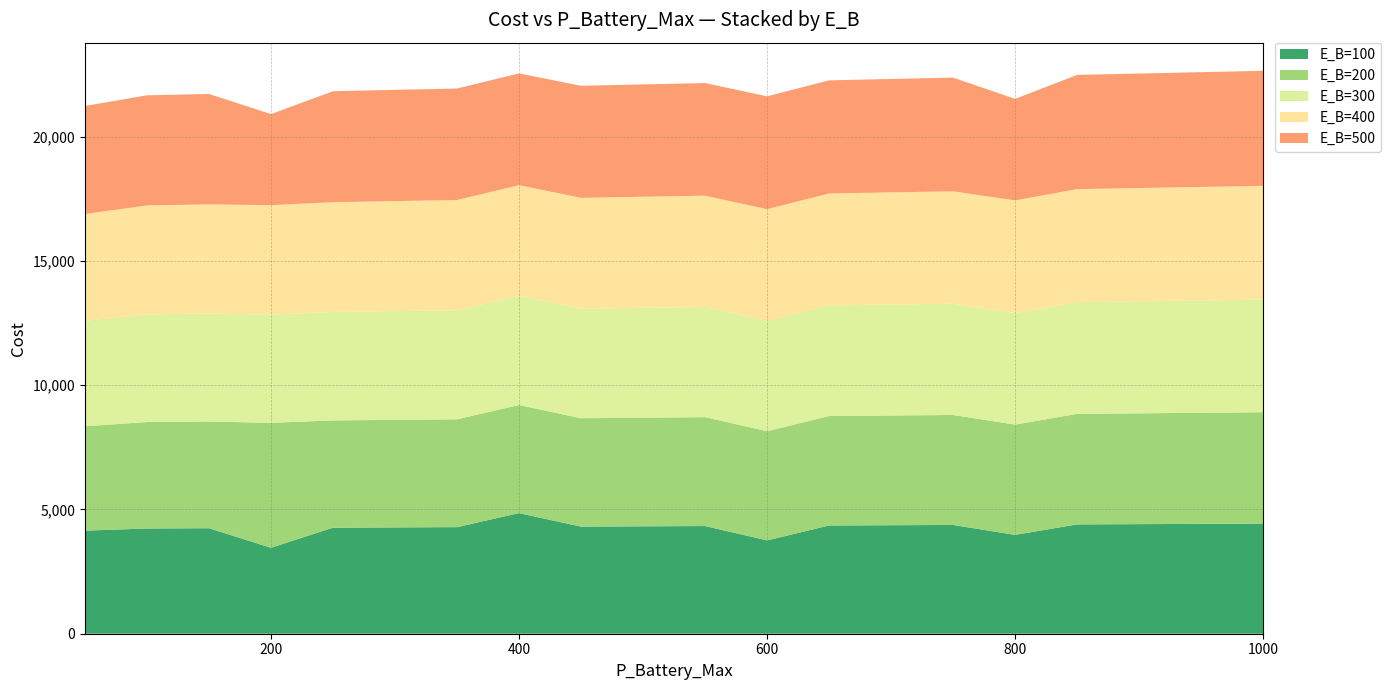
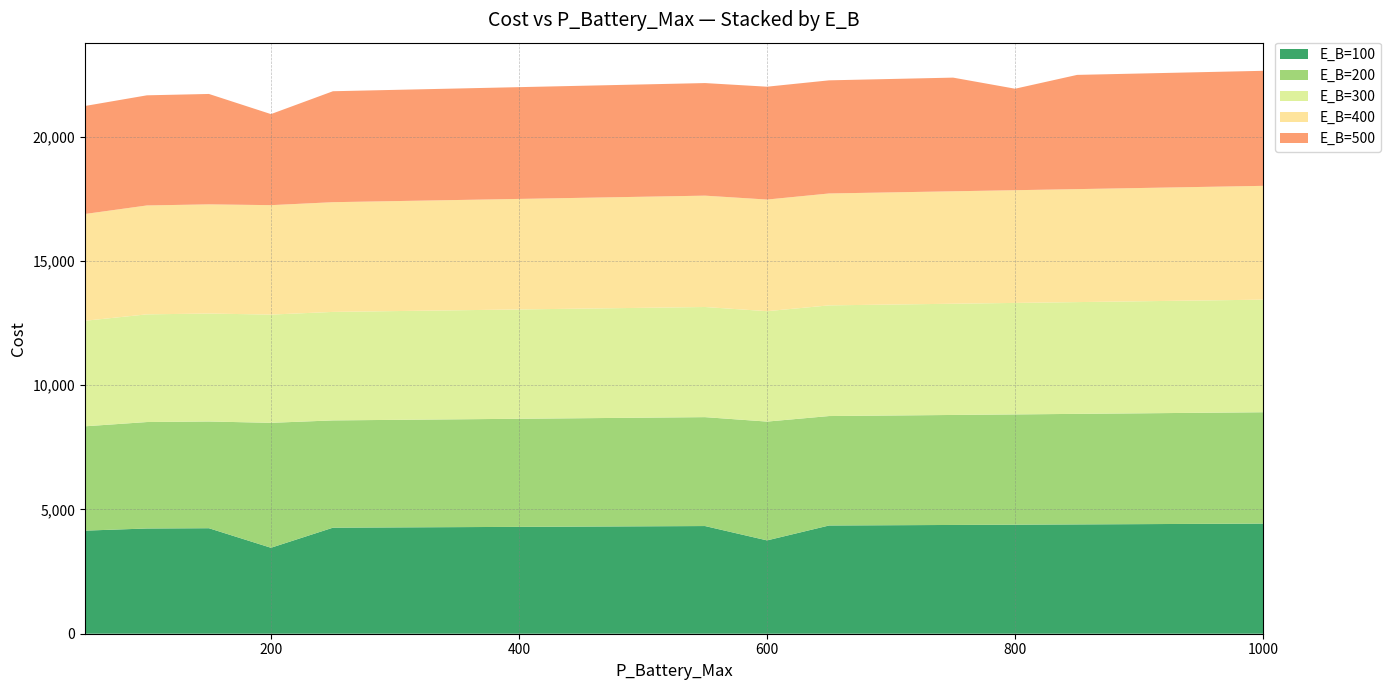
  {
    "E_B=100": {
      "200": "3,500",
-     "400": "4,900",
+     "400": "4,300",
      "600": "3,800",
-     "800": "4,000",
+     "800": "4,400",
      "1000": "4,400"
    },
    "E_B=200": {
      "200": "5,000",
      "400": "4,400",
-     "600": "4,400",
+     "600": "4,800",
      "800": "4,400",
      "1000": "4,500"
    },
    "E_B=500": {
      "200": "3,700",
      "400": "4,500",
      "600": "4,500",
      "800": "4,100",
      "1000": "4,600"
    }
  }
